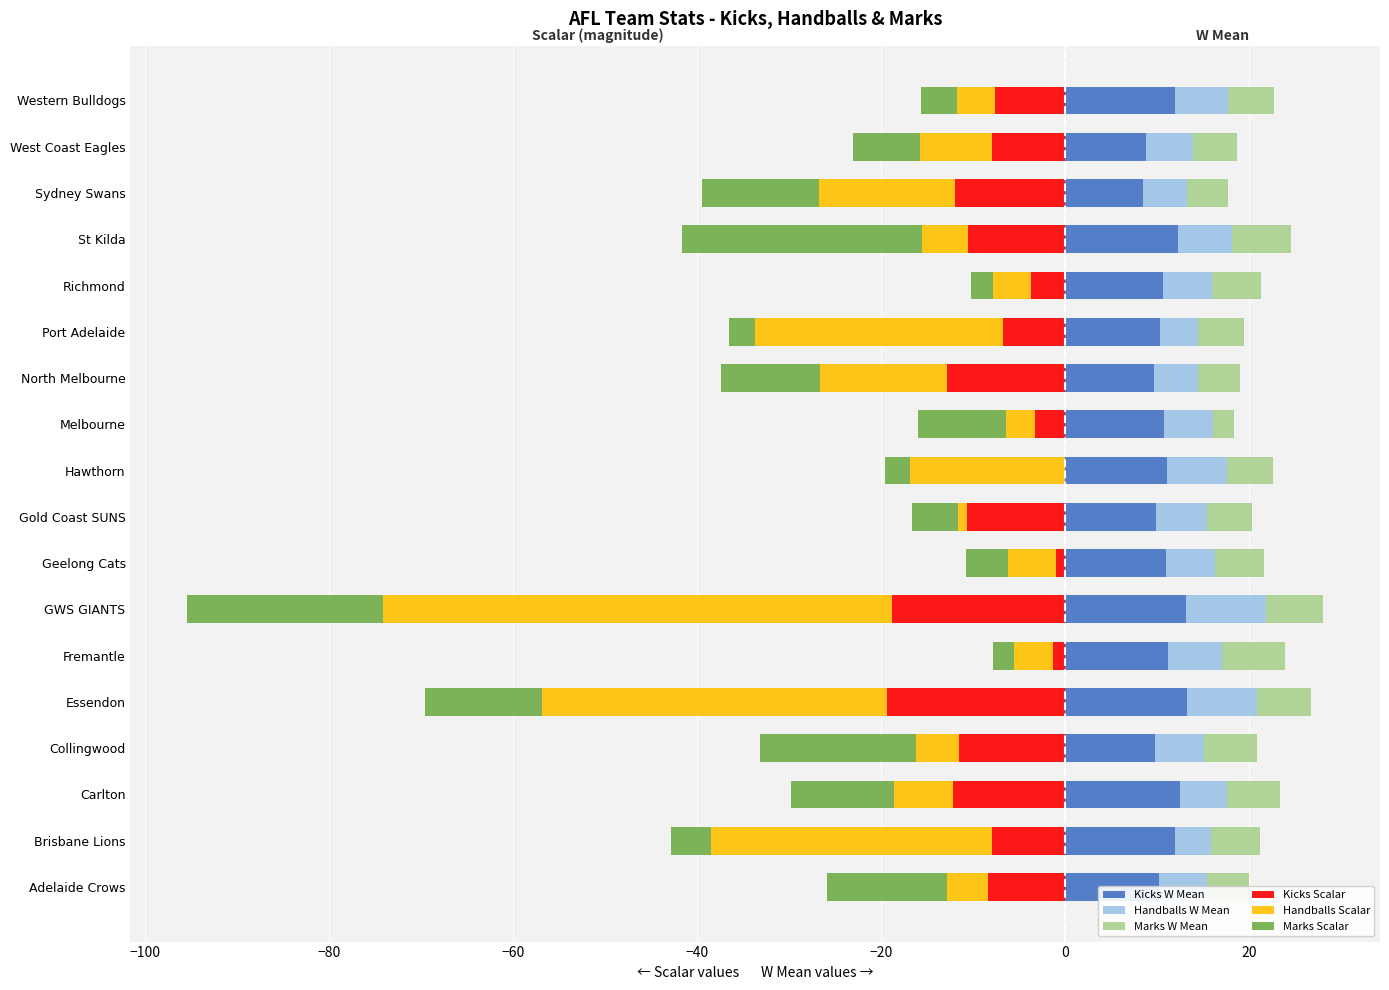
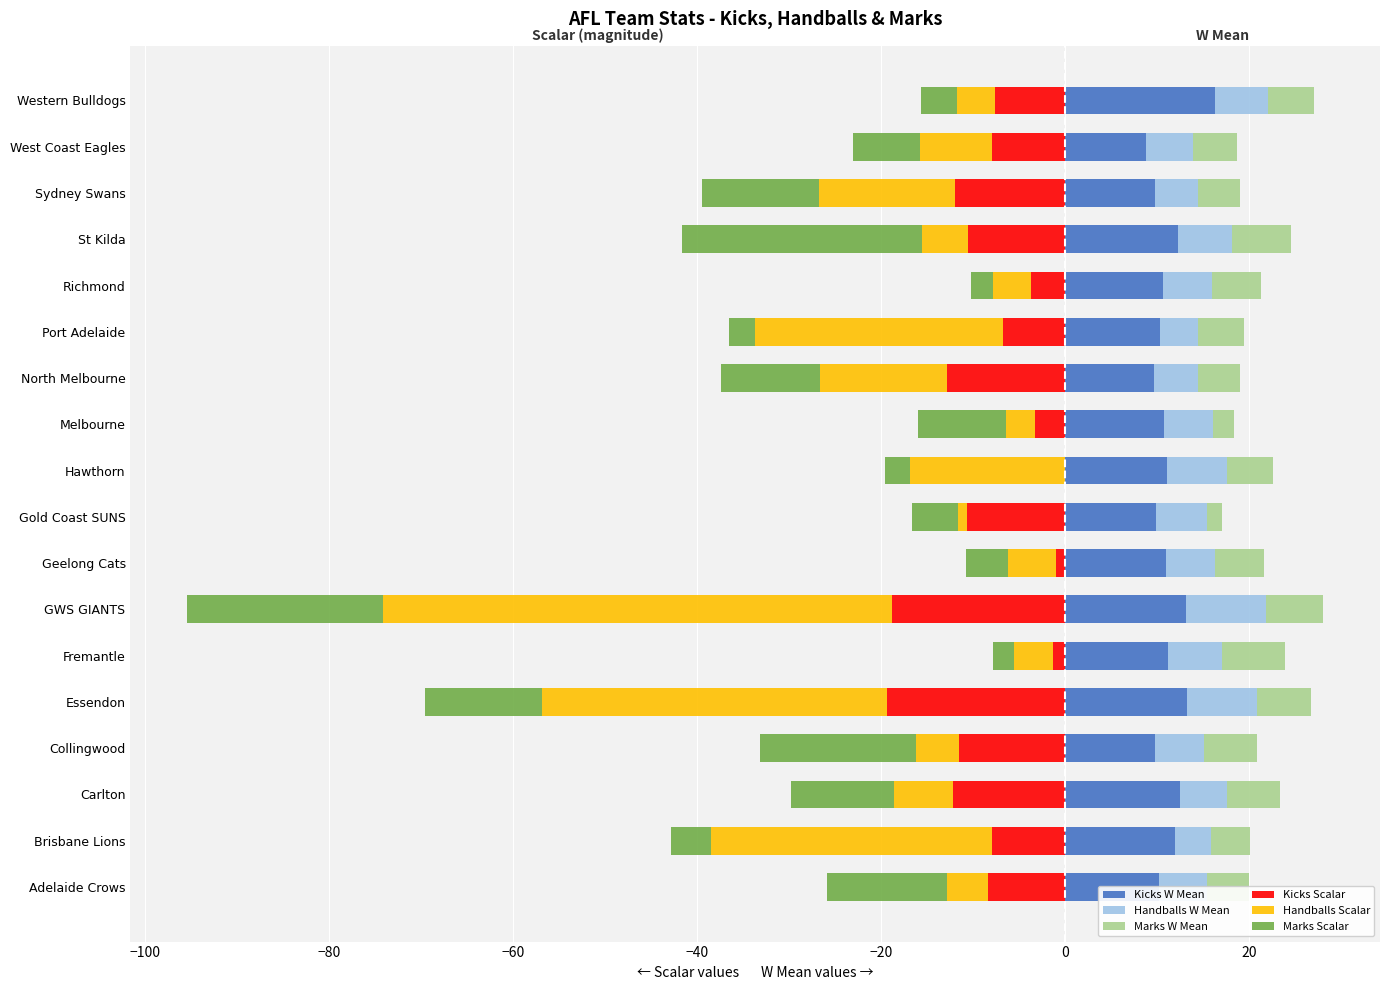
  {
    "Kicks W Mean": {
-     "Western Bulldogs": 12,
+     "Western Bulldogs": 16,
      "West Coast Eagles": 9,
-     "Sydney Swans": 8,
+     "Sydney Swans": 10,
      "St Kilda": 12,
      "Richmond": 11,
      "Port Adelaide": 10,
      "North Melbourne": 10,
      "Melbourne": 11,
      "Hawthorn": 11,
      "Gold Coast SUNS": 10,
      "Geelong Cats": 11,
      "GWS GIANTS": 13,
      "Fremantle": 11,
      "Essendon": 13,
      "Collingwood": 10,
      "Carlton": 12,
      "Brisbane Lions": 12
    },
    "Handballs W Mean": {
      "Western Bulldogs": 6,
      "West Coast Eagles": 5,
      "Sydney Swans": 5,
      "St Kilda": 6,
      "Richmond": 5,
      "Port Adelaide": 4,
      "North Melbourne": 5,
      "Melbourne": 5,
      "Hawthorn": 6,
      "Gold Coast SUNS": 6,
      "Geelong Cats": 5,
      "GWS GIANTS": 9,
      "Fremantle": 6,
      "Essendon": 8,
      "Collingwood": 5,
      "Carlton": 5,
      "Brisbane Lions": 4
    },
    "Marks W Mean": {
      "Western Bulldogs": 5,
      "West Coast Eagles": 5,
      "Sydney Swans": 5,
      "St Kilda": 7,
      "Richmond": 5,
      "Port Adelaide": 5,
      "North Melbourne": 5,
      "Melbourne": 2,
      "Hawthorn": 5,
-     "Gold Coast SUNS": 5,
+     "Gold Coast SUNS": 2,
      "Geelong Cats": 5,
      "GWS GIANTS": 6,
      "Fremantle": 7,
      "Essendon": 6,
      "Collingwood": 6,
      "Carlton": 6,
-     "Brisbane Lions": 5
+     "Brisbane Lions": 4
    },
    "Kicks Scalar": {
      "Western Bulldogs": -8,
      "West Coast Eagles": -8,
      "Sydney Swans": -12,
      "St Kilda": -11,
      "Richmond": -4,
      "Port Adelaide": -7,
      "North Melbourne": -13,
      "Melbourne": -3,
      "Gold Coast SUNS": -11,
      "Geelong Cats": -1,
      "GWS GIANTS": -19,
      "Fremantle": -1,
      "Essendon": -19,
      "Collingwood": -11,
      "Carlton": -12,
      "Brisbane Lions": -8,
      "Adelaide Crows": -8
    },
    "Handballs Scalar": {
      "Western Bulldogs": -4,
      "West Coast Eagles": -8,
      "Sydney Swans": -15,
      "St Kilda": -5,
      "Richmond": -4,
      "Port Adelaide": -27,
      "North Melbourne": -14,
      "Melbourne": -3,
      "Hawthorn": -17,
      "Gold Coast SUNS": -1,
      "Geelong Cats": -5,
      "GWS GIANTS": -55,
      "Fremantle": -4,
      "Essendon": -38,
      "Collingwood": -5,
      "Carlton": -6,
      "Brisbane Lions": -30,
      "Adelaide Crows": -4
    },
    "Marks Scalar": {
      "Western Bulldogs": -4,
      "West Coast Eagles": -7,
      "Sydney Swans": -13,
      "St Kilda": -26,
      "Richmond": -2,
      "Port Adelaide": -3,
      "North Melbourne": -11,
      "Melbourne": -10,
      "Hawthorn": -3,
      "Gold Coast SUNS": -5,
      "Geelong Cats": -5,
      "GWS GIANTS": -21,
      "Fremantle": -2,
      "Essendon": -13,
      "Collingwood": -17,
      "Carlton": -11,
      "Brisbane Lions": -4,
      "Adelaide Crows": -13
    }
  }
